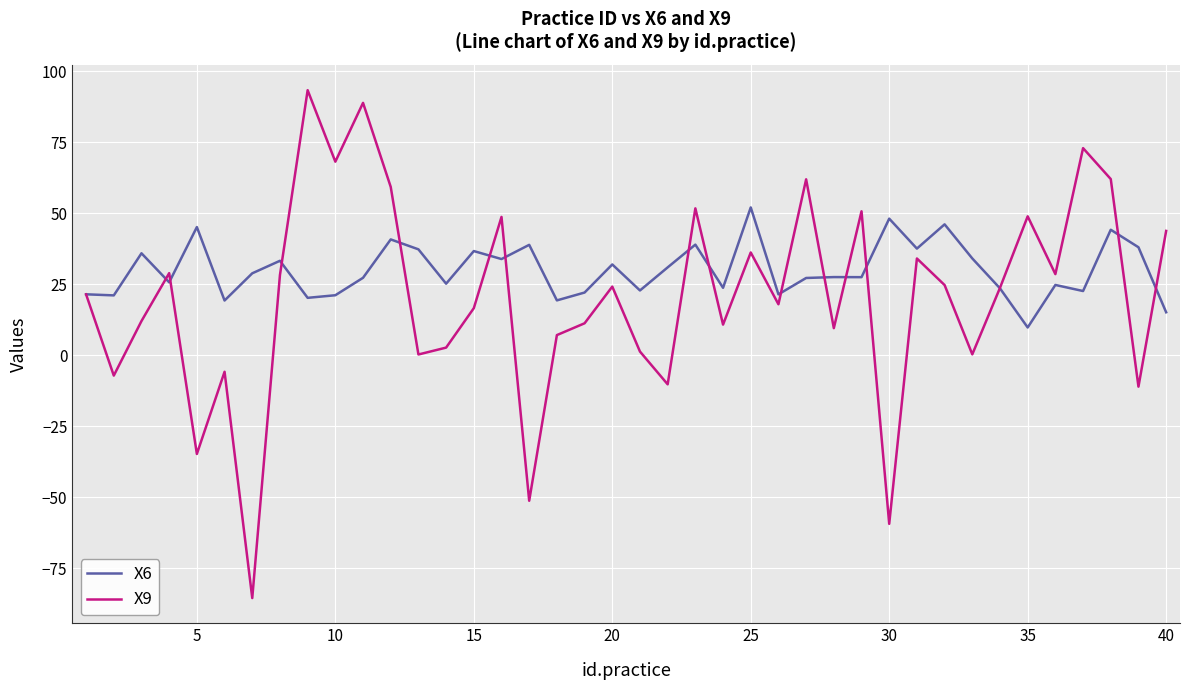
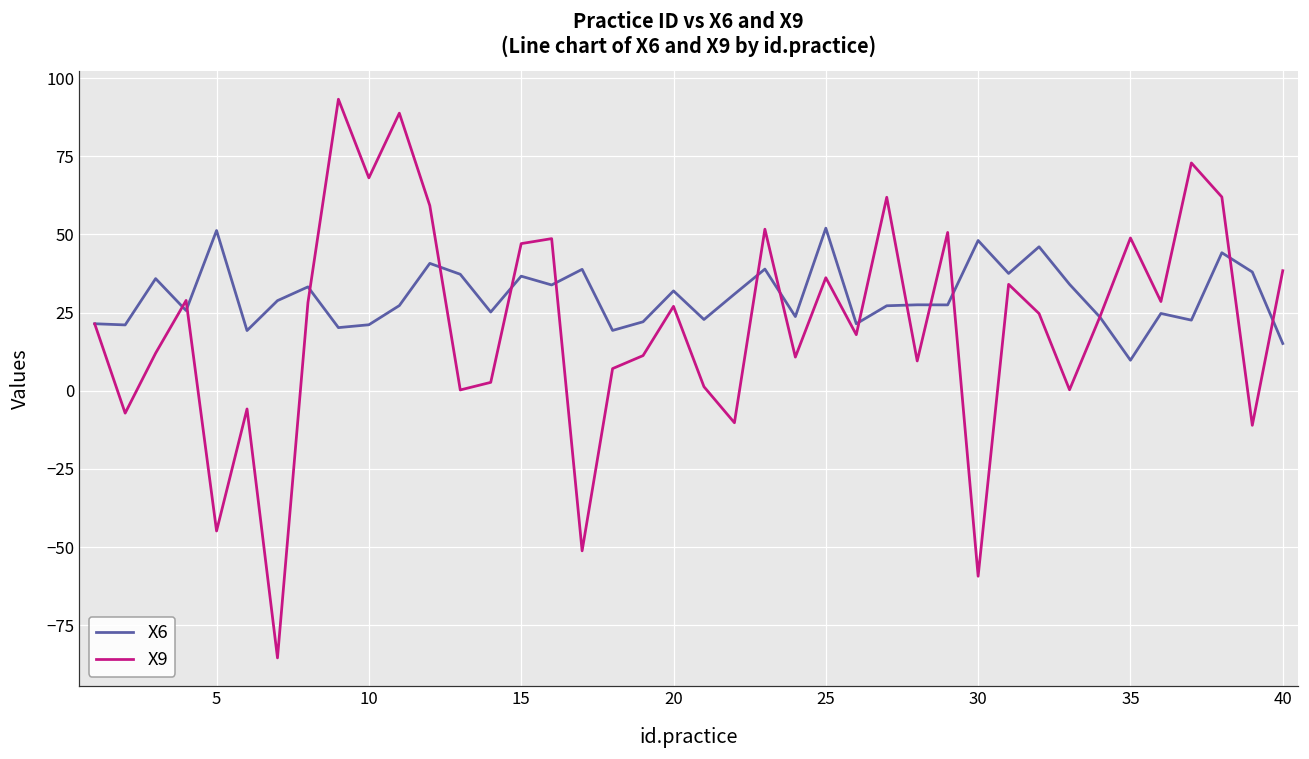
  {
    "X6": {
-     "5": 45,
+     "5": 51,
      "10": 21,
      "15": 37,
      "20": 32,
      "25": 52,
      "30": 48,
      "35": 10,
      "40": 15
    },
    "X9": {
-     "5": -35,
+     "5": -45,
      "10": 68,
-     "15": 17,
-     "20": 24,
+     "15": 47,
+     "20": 27,
      "25": 36,
      "30": -59,
      "35": 49,
-     "40": 44
+     "40": 38
    }
  }
